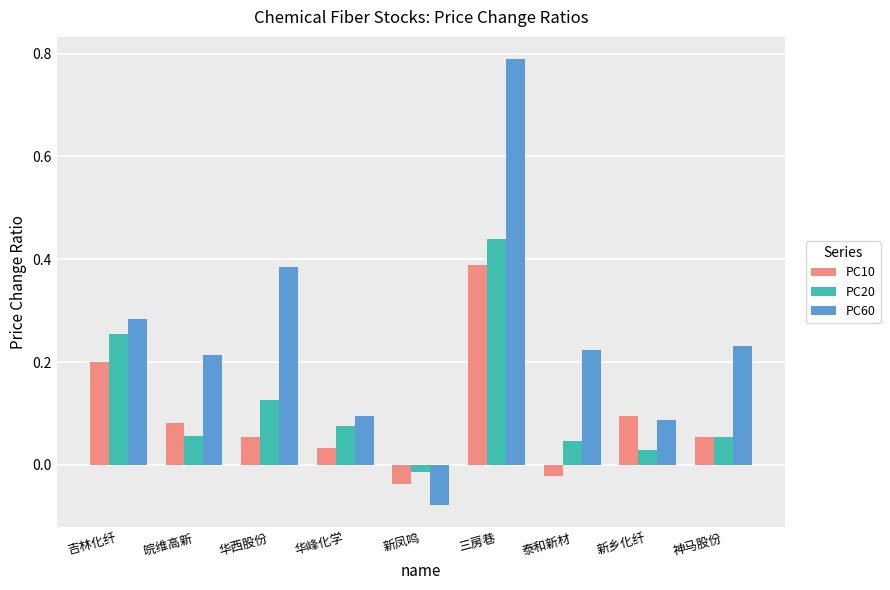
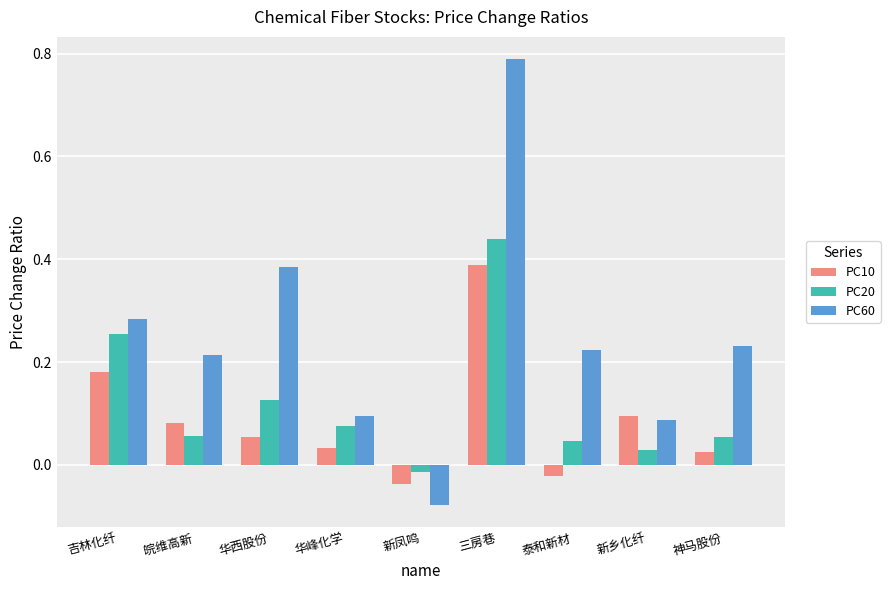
  {
    "PC10": {
-     "吉林化纤": 0.20,
+     "吉林化纤": 0.18,
      "皖维高新": 0.08,
      "华西股份": 0.05,
      "华峰化学": 0.03,
      "新凤鸣": -0.04,
      "三房巷": 0.39,
      "泰和新材": -0.02,
      "新乡化纤": 0.10,
-     "神马股份": 0.06
+     "神马股份": 0.03
    }
  }
